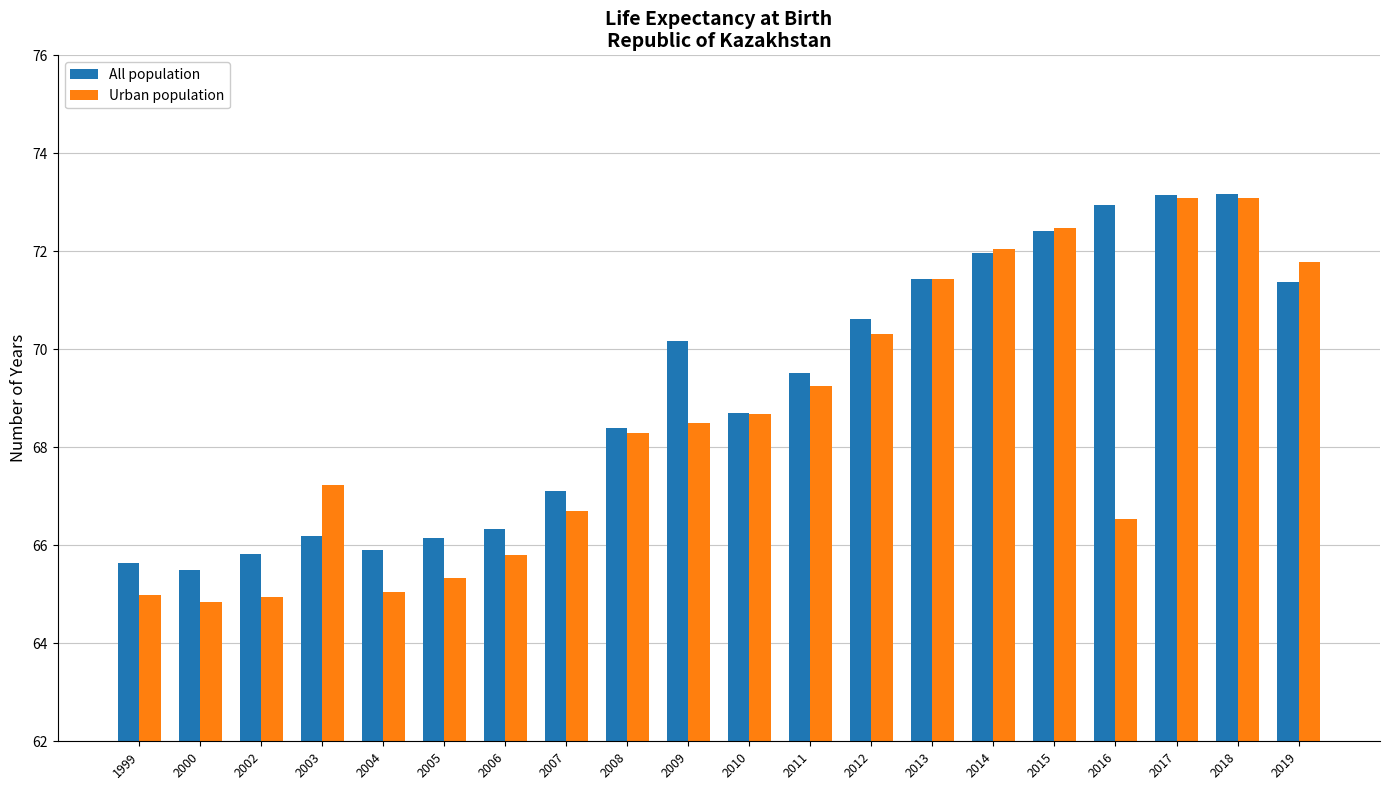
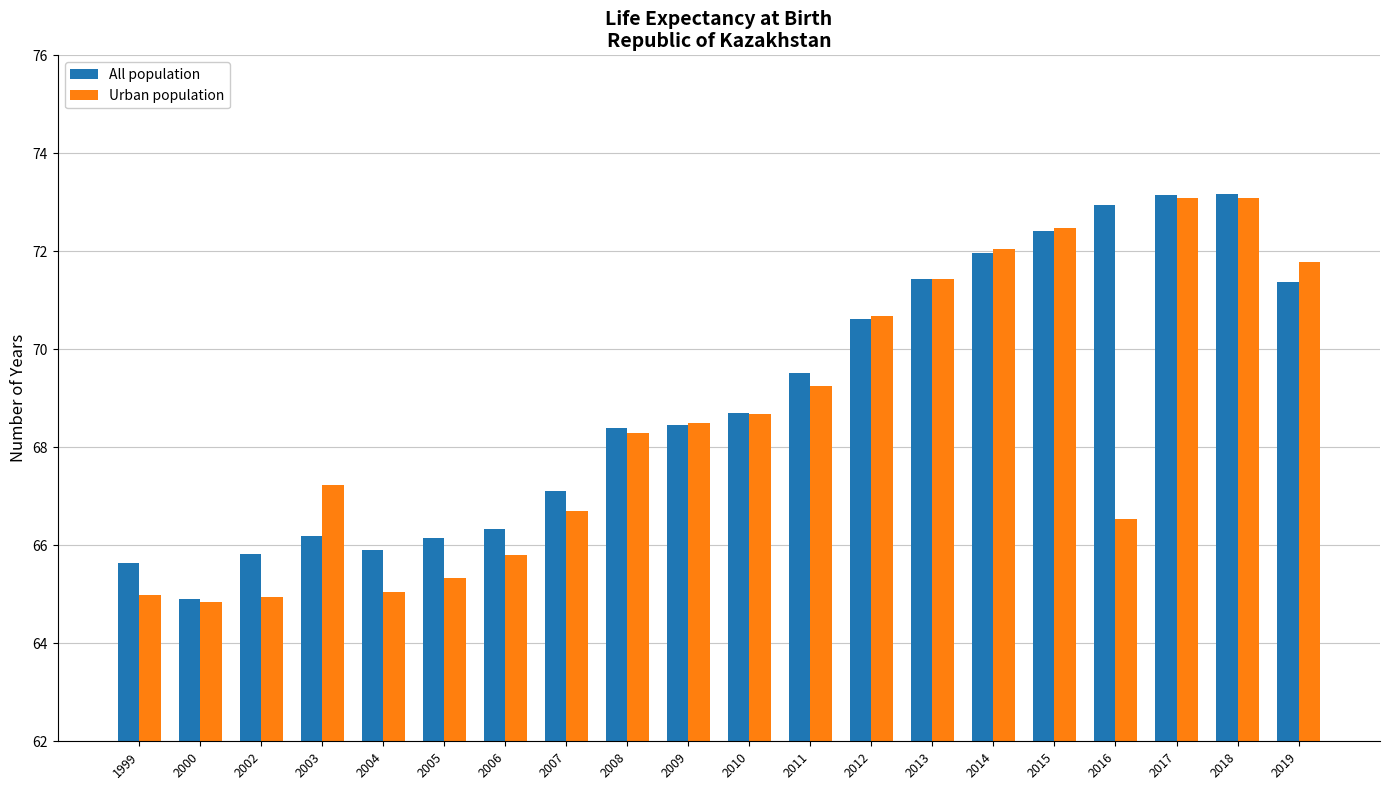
  {
    "All population": {
      "1999": 65.6,
-     "2000": 65.5,
+     "2000": 64.9,
      "2002": 65.8,
      "2003": 66.2,
      "2004": 65.9,
      "2005": 66.2,
      "2006": 66.3,
      "2007": 67.1,
      "2008": 68.4,
-     "2009": 70.2,
+     "2009": 68.5,
      "2010": 68.7,
      "2011": 69.5,
      "2012": 70.6,
      "2013": 71.4,
      "2014": 72.0,
      "2015": 72.4,
      "2016": 73.0,
      "2017": 73.2,
      "2018": 73.2,
      "2019": 71.4
    },
    "Urban population": {
      "1999": 65.0,
      "2000": 64.8,
      "2002": 65.0,
      "2003": 67.2,
      "2004": 65.1,
      "2005": 65.3,
      "2006": 65.8,
      "2007": 66.7,
      "2008": 68.3,
      "2009": 68.5,
      "2010": 68.7,
      "2011": 69.3,
-     "2012": 70.3,
+     "2012": 70.7,
      "2013": 71.4,
      "2014": 72.0,
      "2015": 72.5,
      "2016": 66.5,
      "2017": 73.1,
      "2018": 73.1,
      "2019": 71.8
    }
  }
